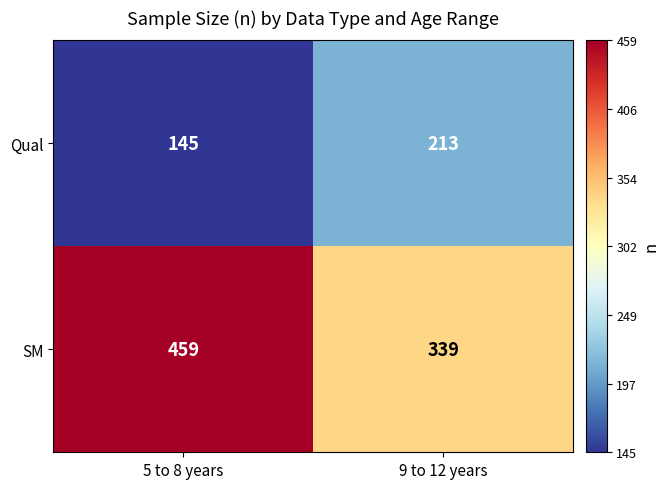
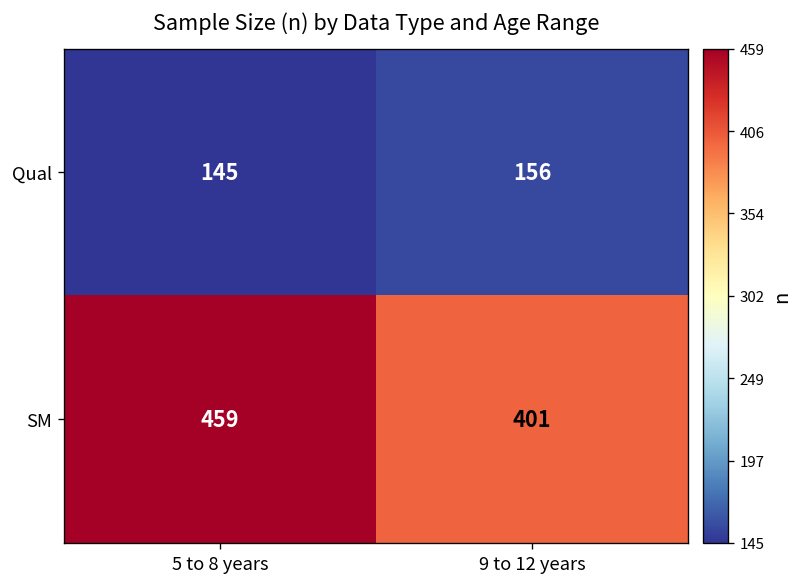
  {
    "Qual": {
      "5 to 8 years": 145,
-     "9 to 12 years": 213
+     "9 to 12 years": 156
    },
    "SM": {
      "5 to 8 years": 459,
-     "9 to 12 years": 339
+     "9 to 12 years": 401
    }
  }
